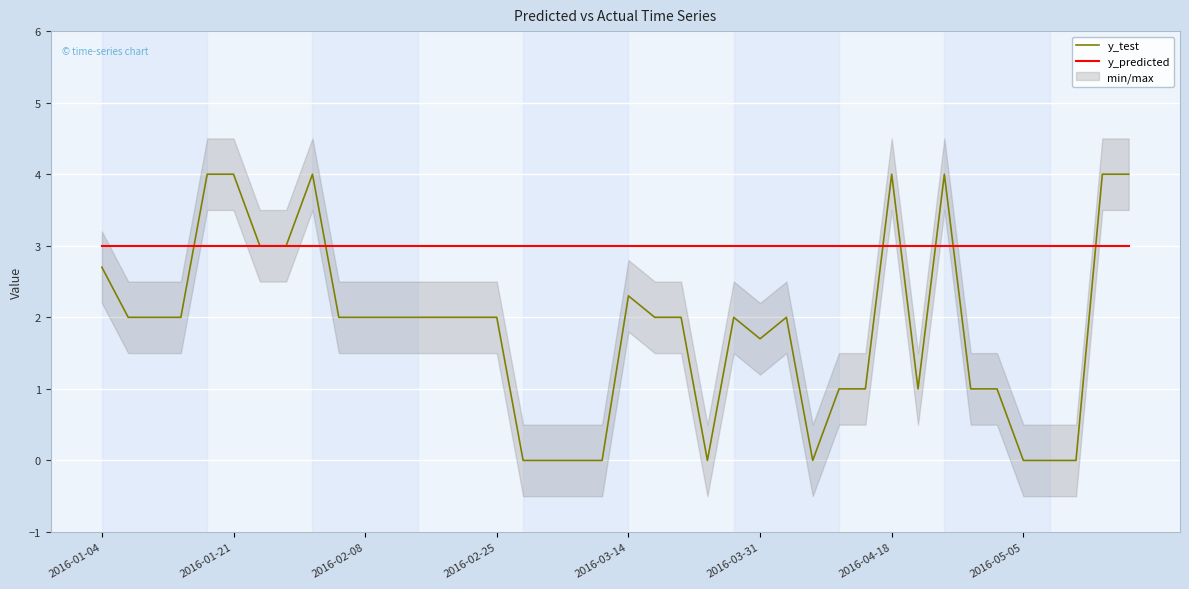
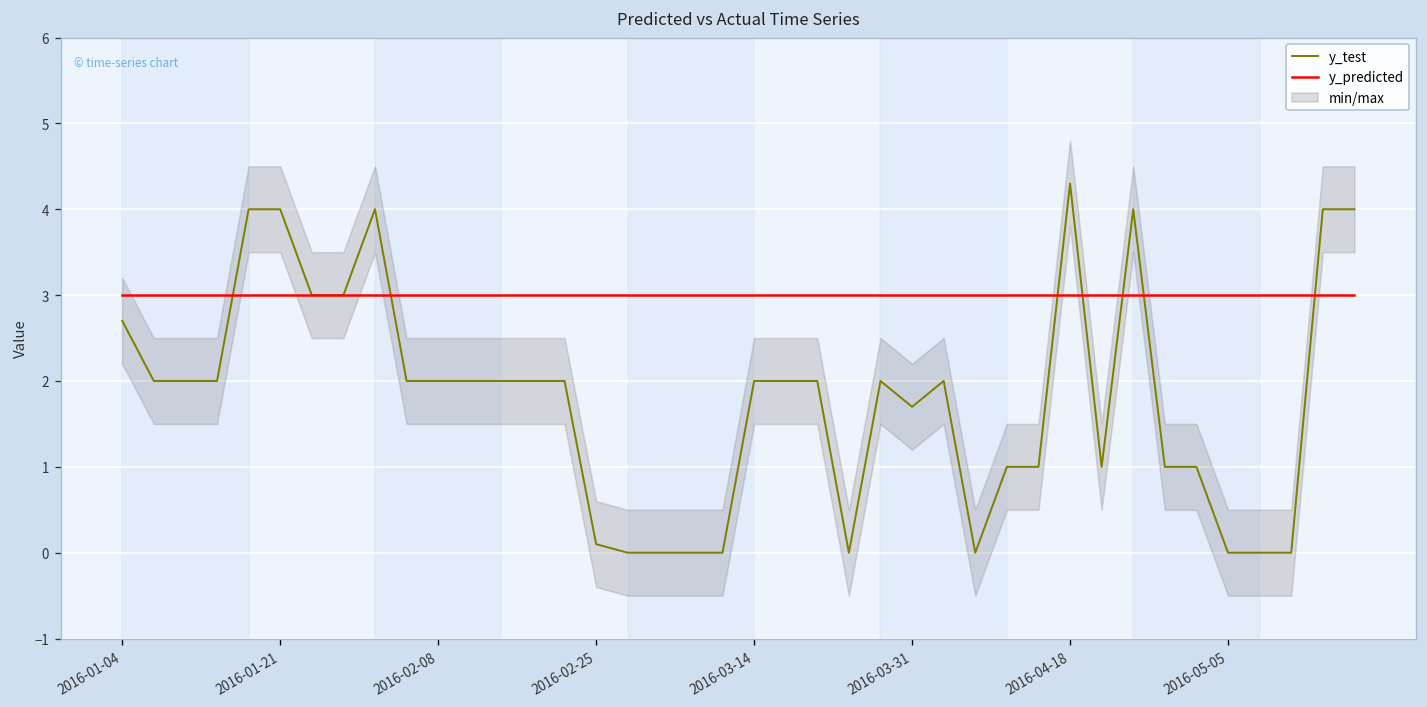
  {
    "y_test": {
      "2016-01-04": 2.7,
      "2016-01-21": 4.0,
      "2016-02-08": 2.0,
-     "2016-02-25": 2.0,
-     "2016-03-14": 2.3,
+     "2016-02-25": 0.1,
+     "2016-03-14": 2.0,
      "2016-03-31": 1.7,
-     "2016-04-18": 4.0,
+     "2016-04-18": 4.3,
      "2016-05-05": 0.0
    },
    "y_predicted": {
      "2016-01-04": 3.0,
      "2016-01-21": 3.0,
      "2016-02-08": 3.0,
      "2016-02-25": 3.0,
      "2016-03-14": 3.0,
      "2016-03-31": 3.0,
      "2016-04-18": 3.0,
      "2016-05-05": 3.0
    }
  }
